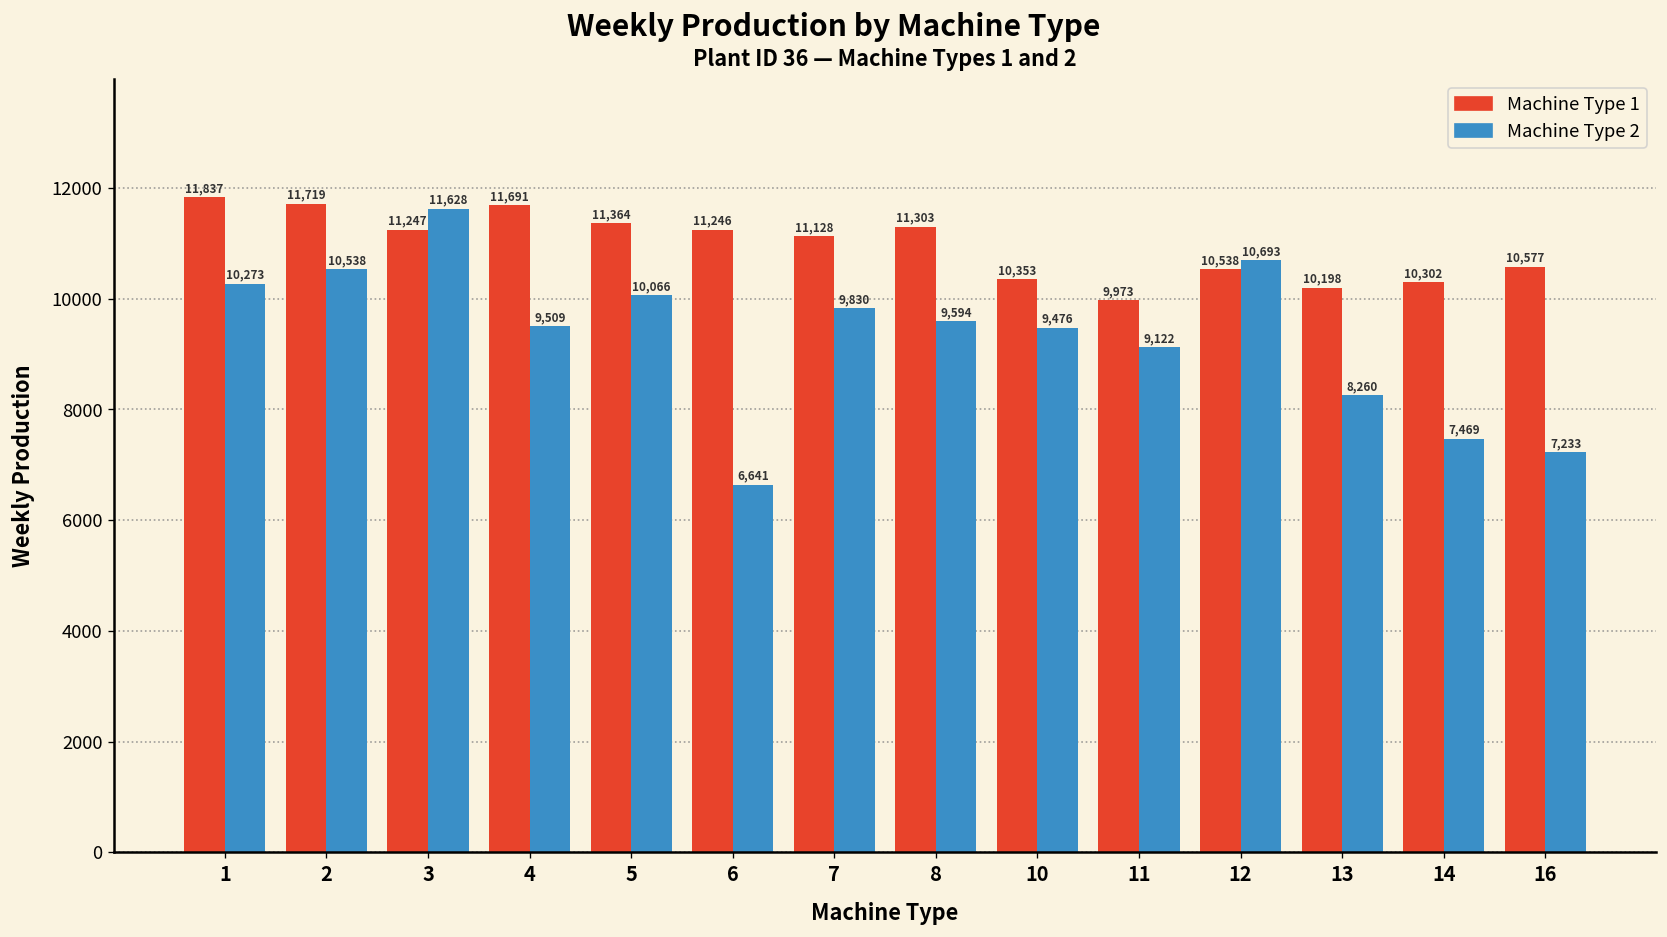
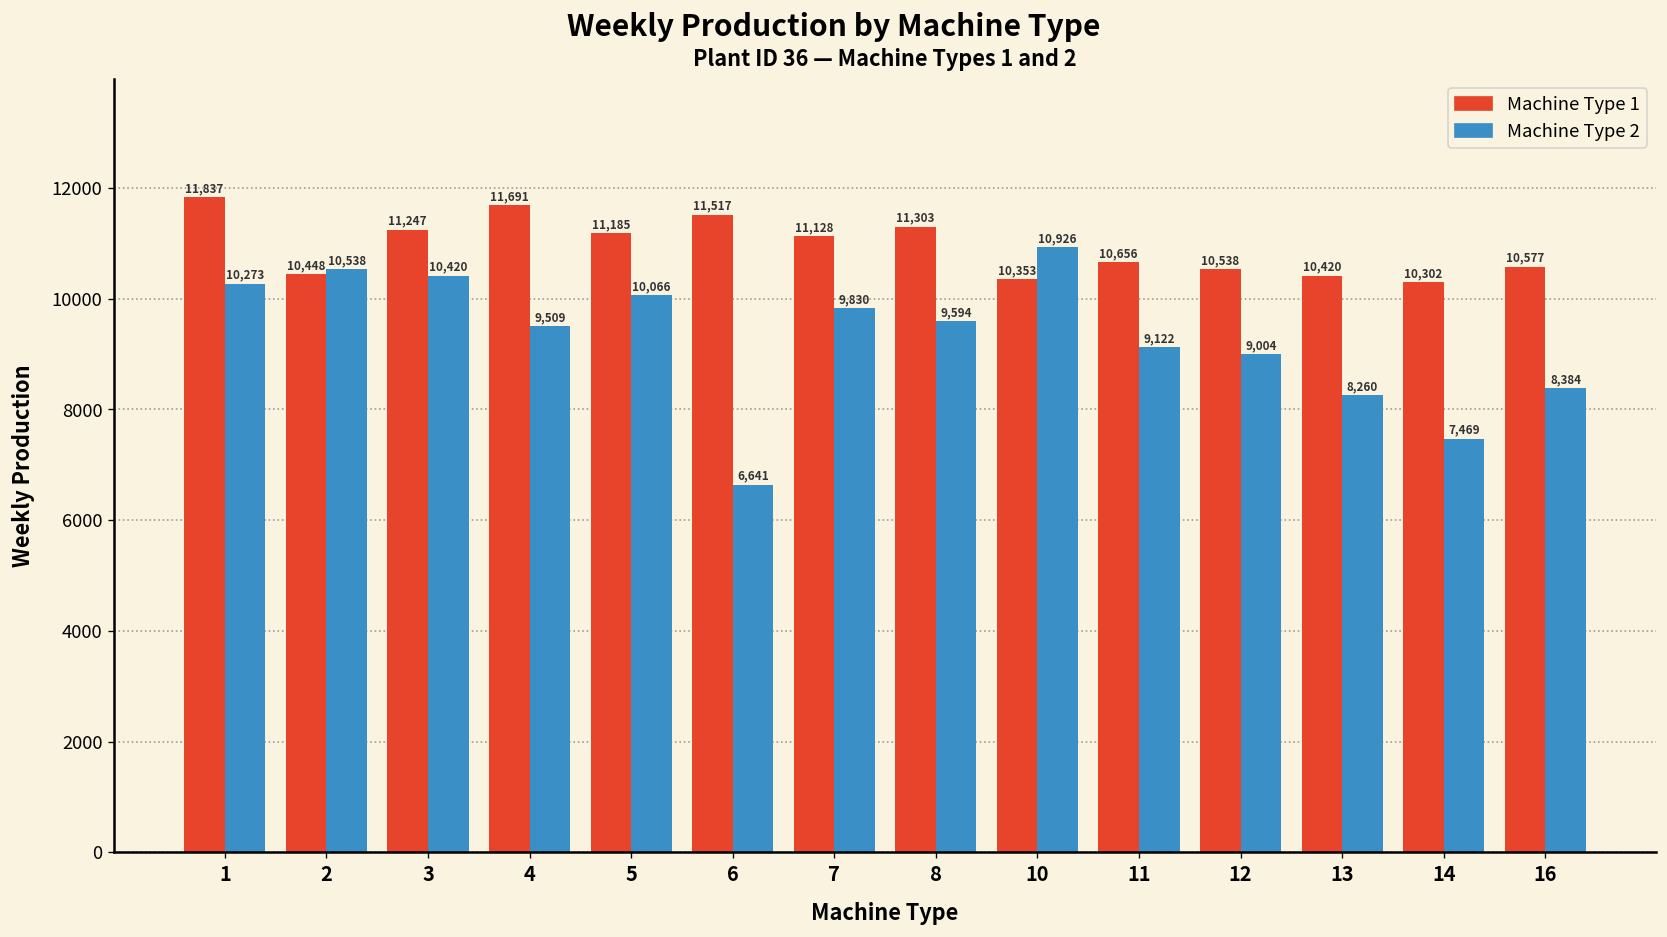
  {
    "Machine Type 1": {
      "1": "11,837",
-     "2": "11,719",
+     "2": "10,448",
      "3": "11,247",
      "4": "11,691",
-     "5": "11,364",
-     "6": "11,246",
+     "5": "11,185",
+     "6": "11,517",
      "7": "11,128",
      "8": "11,303",
      "10": "10,353",
-     "11": "9,973",
+     "11": "10,656",
      "12": "10,538",
-     "13": "10,198",
+     "13": "10,420",
      "14": "10,302",
      "16": "10,577"
    },
    "Machine Type 2": {
      "1": "10,273",
      "2": "10,538",
-     "3": "11,628",
+     "3": "10,420",
      "4": "9,509",
      "5": "10,066",
      "6": "6,641",
      "7": "9,830",
      "8": "9,594",
-     "10": "9,476",
+     "10": "10,926",
      "11": "9,122",
-     "12": "10,693",
+     "12": "9,004",
      "13": "8,260",
      "14": "7,469",
-     "16": "7,233"
+     "16": "8,384"
    }
  }
